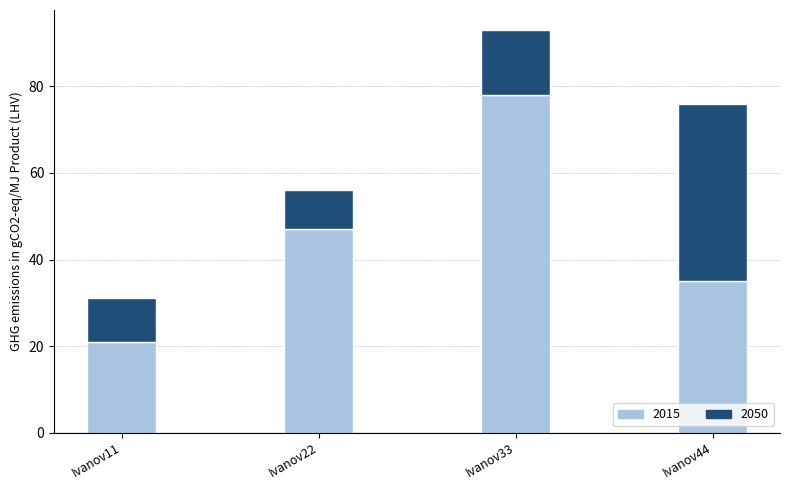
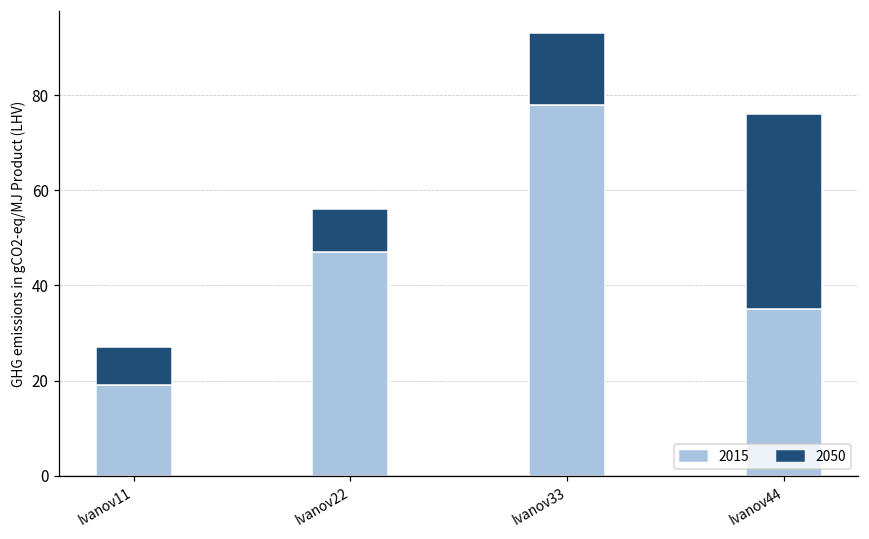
  {
    "2015": {
-     "Ivanov11": 21,
+     "Ivanov11": 19,
      "Ivanov22": 47,
      "Ivanov33": 78,
      "Ivanov44": 35
    },
    "2050": {
-     "Ivanov11": 10,
+     "Ivanov11": 8,
      "Ivanov22": 9,
      "Ivanov33": 15,
      "Ivanov44": 41
    }
  }
